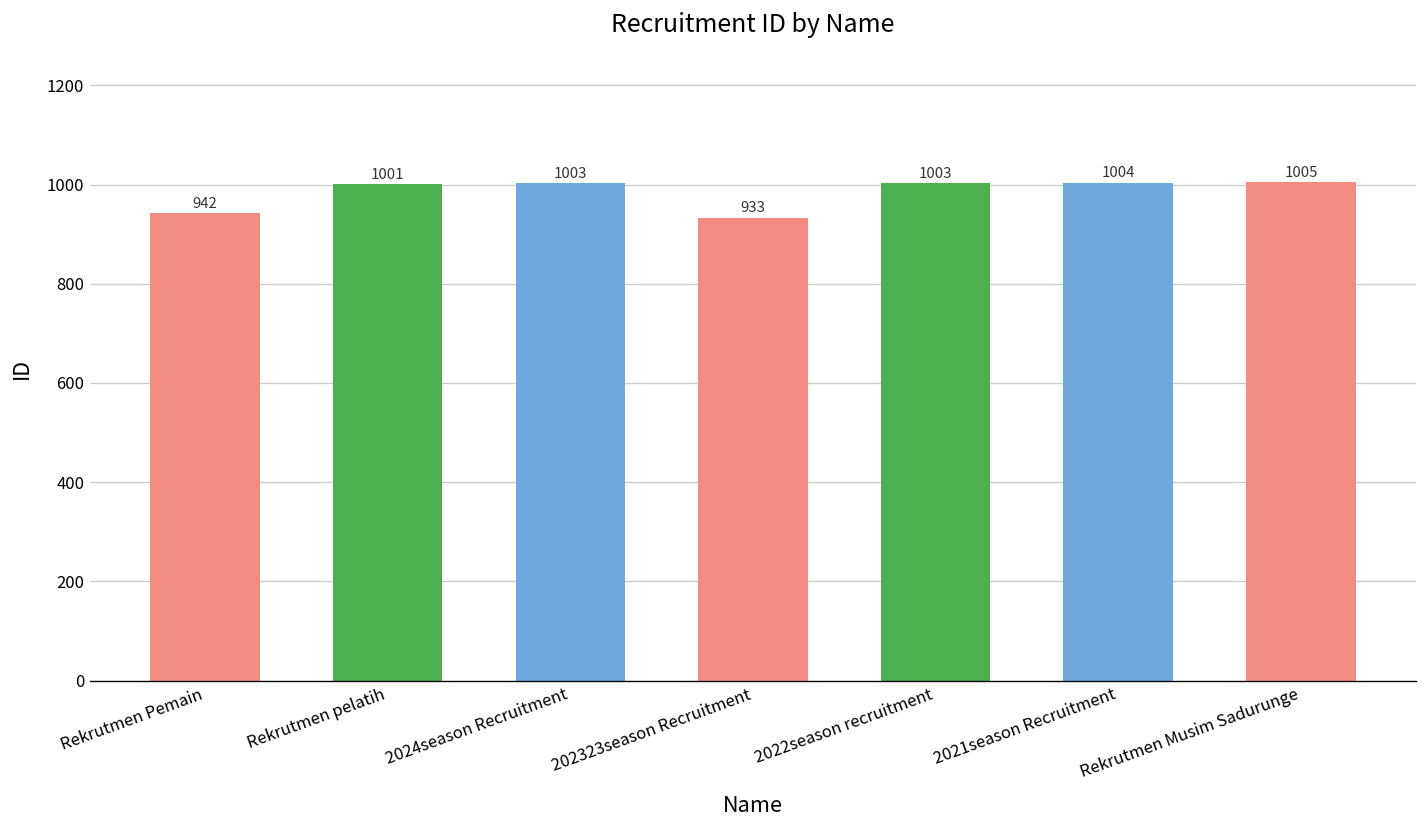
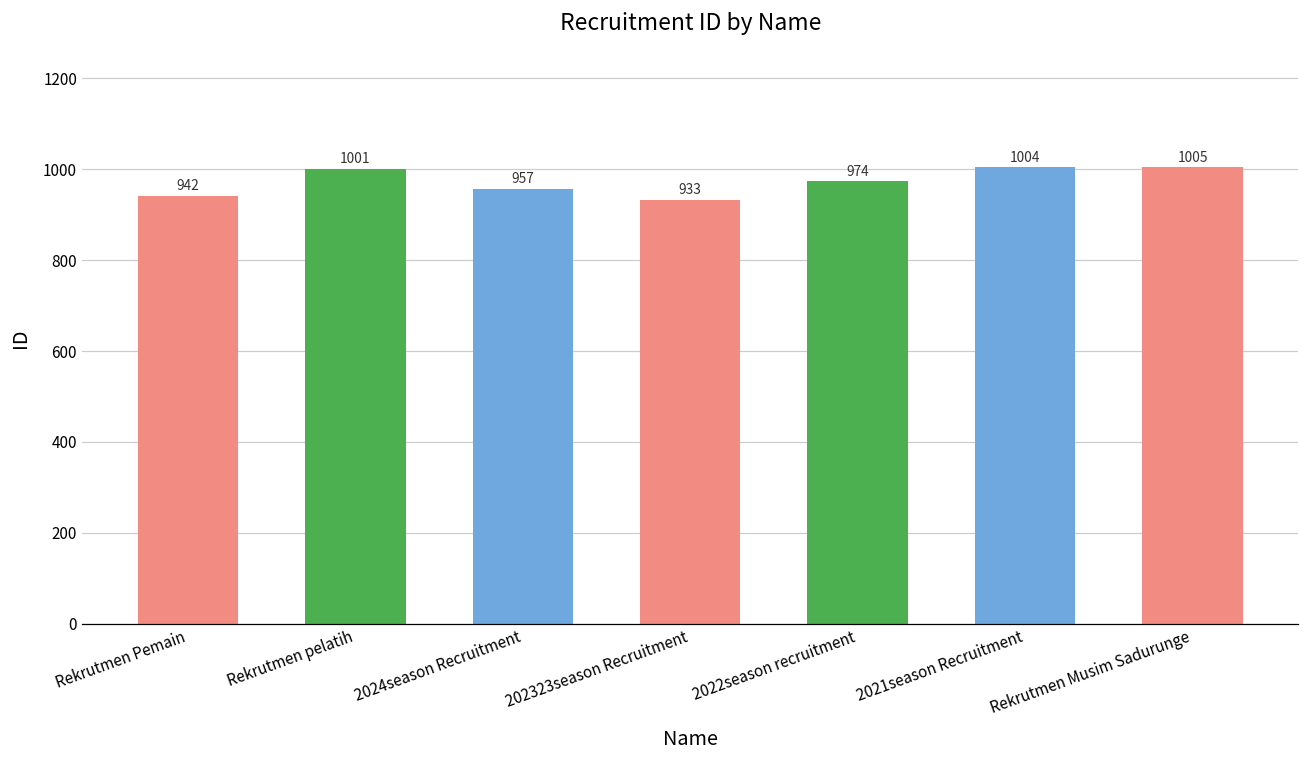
  {
    "Rekrutmen Pemain": 942,
    "Rekrutmen pelatih": 1001,
-   "2024season Recruitment": 1003,
+   "2024season Recruitment": 957,
    "202323season Recruitment": 933,
-   "2022season recruitment": 1003,
+   "2022season recruitment": 974,
    "2021season Recruitment": 1004,
    "Rekrutmen Musim Sadurunge": 1005
  }
